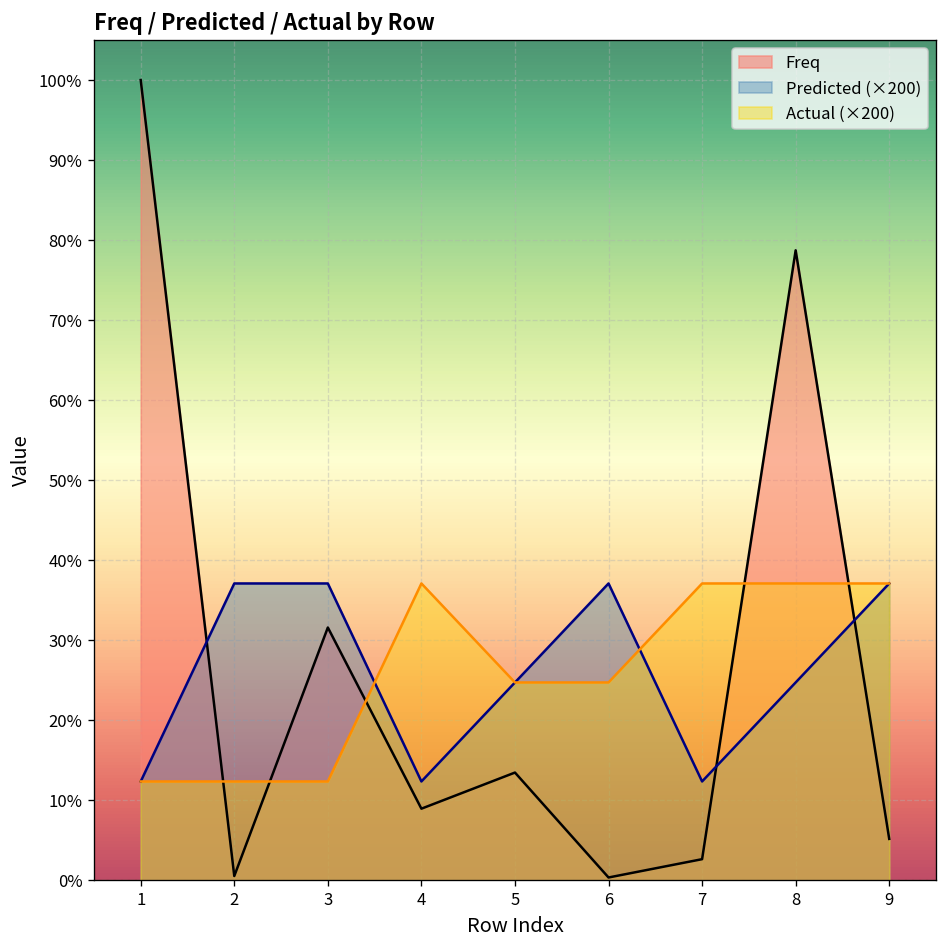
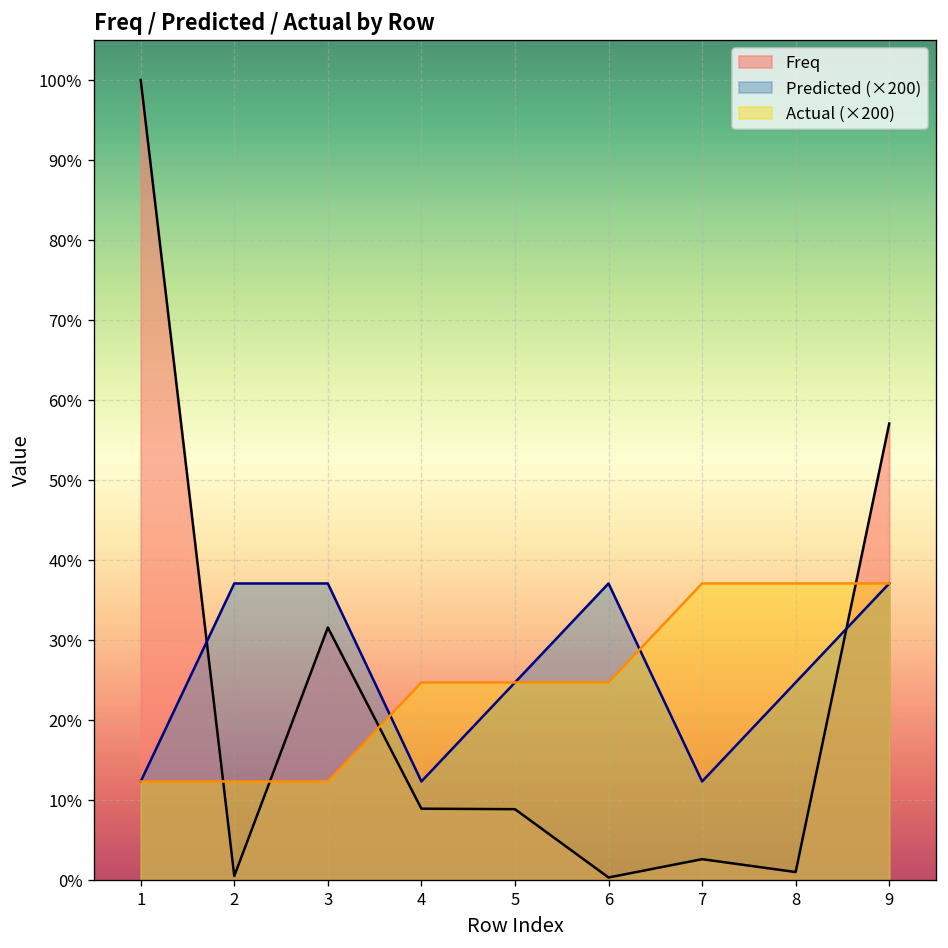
  {
    "Freq": {
      "1": "100%",
      "2": "1%",
      "3": "32%",
      "4": "9%",
-     "5": "13%",
+     "5": "9%",
      "6": "0%",
      "7": "3%",
-     "8": "79%",
-     "9": "5%"
+     "8": "1%",
+     "9": "57%"
    },
    "Predicted (×200)": {
      "2": "37%",
      "3": "37%",
      "4": "12%",
      "6": "37%",
      "7": "12%",
      "8": "25%"
    },
    "Actual (×200)": {
      "2": "12%",
      "3": "12%",
-     "4": "37%",
+     "4": "25%",
      "6": "25%",
      "7": "37%",
      "8": "37%"
    }
  }
